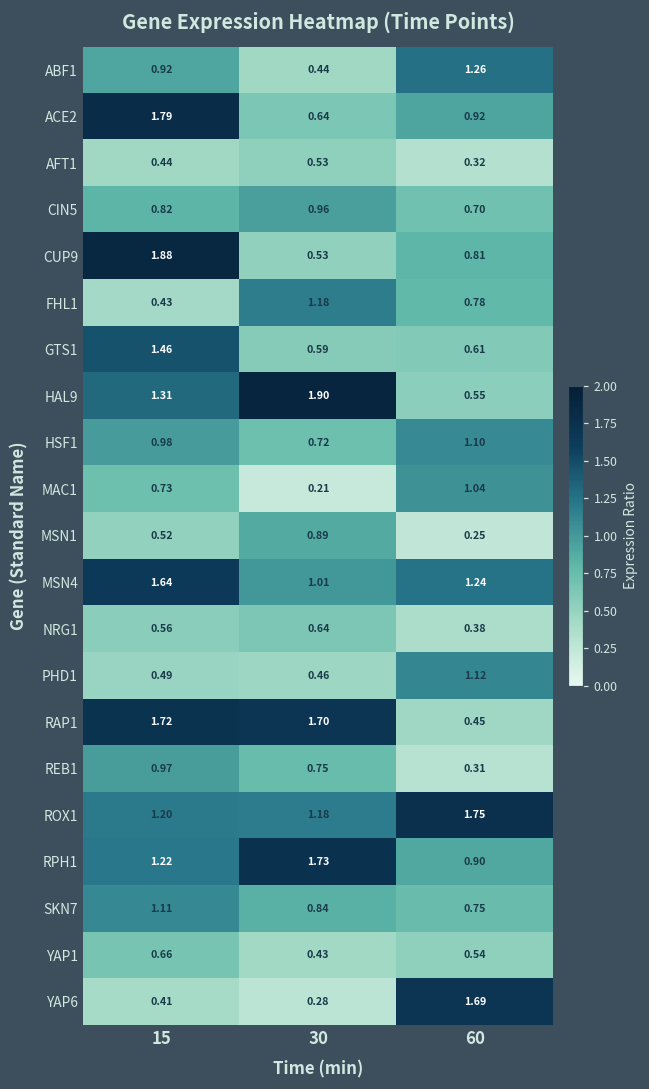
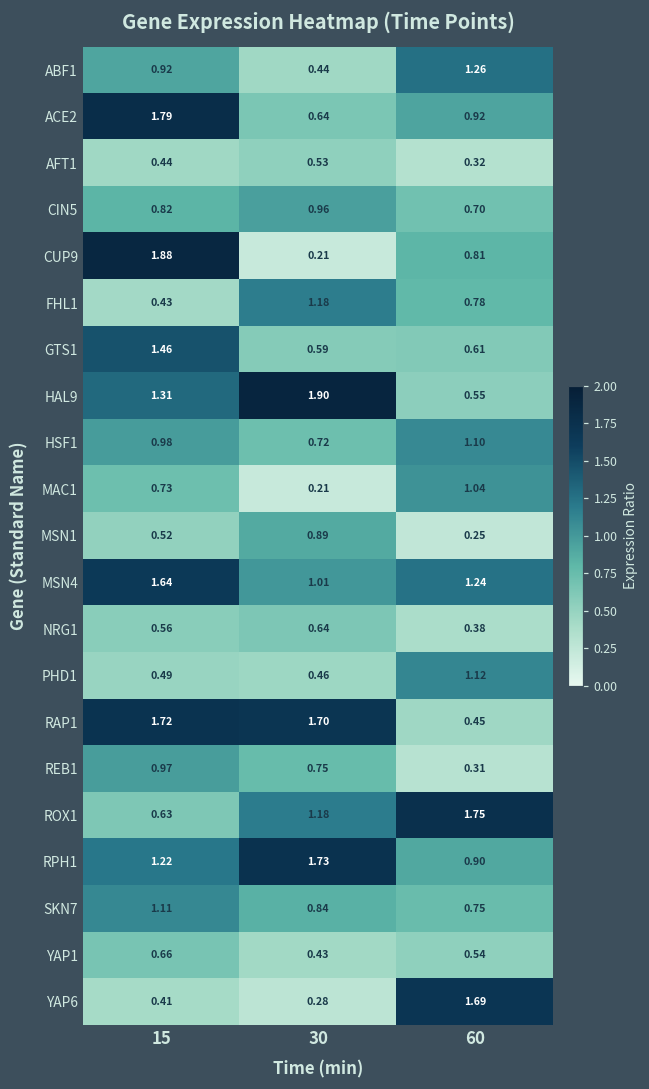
  {
    "ABF1": {
      "15": 0.92,
      "30": 0.44,
      "60": 1.26
    },
    "ACE2": {
      "15": 1.79,
      "30": 0.64,
      "60": 0.92
    },
    "AFT1": {
      "15": 0.44,
      "30": 0.53,
      "60": 0.32
    },
    "CIN5": {
      "15": 0.82,
      "30": 0.96,
      "60": 0.70
    },
    "CUP9": {
      "15": 1.88,
-     "30": 0.53,
+     "30": 0.21,
      "60": 0.81
    },
    "FHL1": {
      "15": 0.43,
      "30": 1.18,
      "60": 0.78
    },
    "GTS1": {
      "15": 1.46,
      "30": 0.59,
      "60": 0.61
    },
    "HAL9": {
      "15": 1.31,
      "30": 1.90,
      "60": 0.55
    },
    "HSF1": {
      "15": 0.98,
      "30": 0.72,
      "60": 1.10
    },
    "MAC1": {
      "15": 0.73,
      "30": 0.21,
      "60": 1.04
    },
    "MSN1": {
      "15": 0.52,
      "30": 0.89,
      "60": 0.25
    },
    "MSN4": {
      "15": 1.64,
      "30": 1.01,
      "60": 1.24
    },
    "NRG1": {
      "15": 0.56,
      "30": 0.64,
      "60": 0.38
    },
    "PHD1": {
      "15": 0.49,
      "30": 0.46,
      "60": 1.12
    },
    "RAP1": {
      "15": 1.72,
      "30": 1.70,
      "60": 0.45
    },
    "REB1": {
      "15": 0.97,
      "30": 0.75,
      "60": 0.31
    },
    "ROX1": {
-     "15": 1.20,
+     "15": 0.63,
      "30": 1.18,
      "60": 1.75
    },
    "RPH1": {
      "15": 1.22,
      "30": 1.73,
      "60": 0.90
    },
    "SKN7": {
      "15": 1.11,
      "30": 0.84,
      "60": 0.75
    },
    "YAP1": {
      "15": 0.66,
      "30": 0.43,
      "60": 0.54
    },
    "YAP6": {
      "15": 0.41,
      "30": 0.28,
      "60": 1.69
    }
  }
